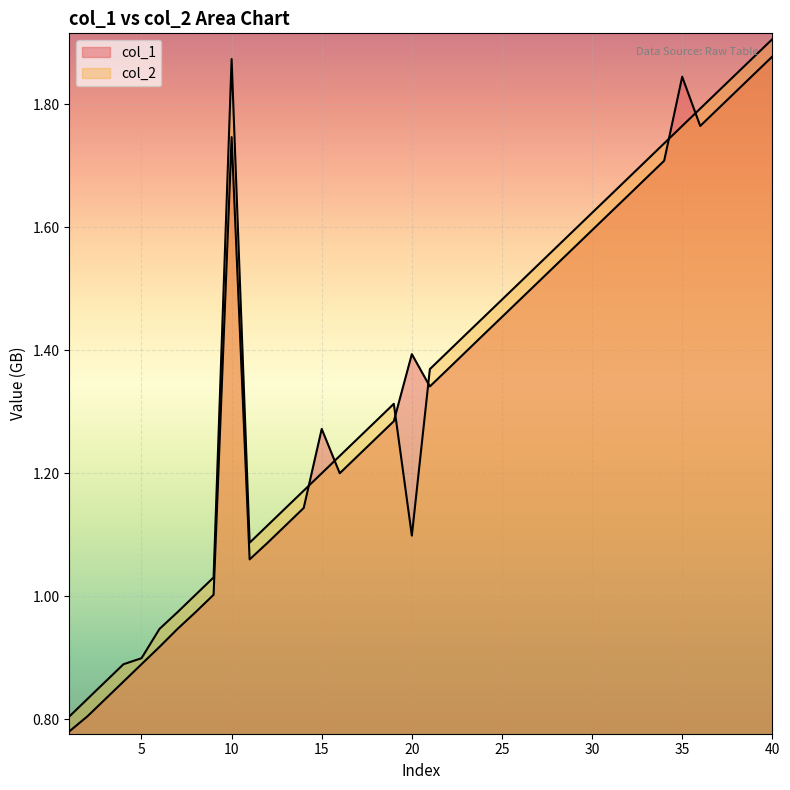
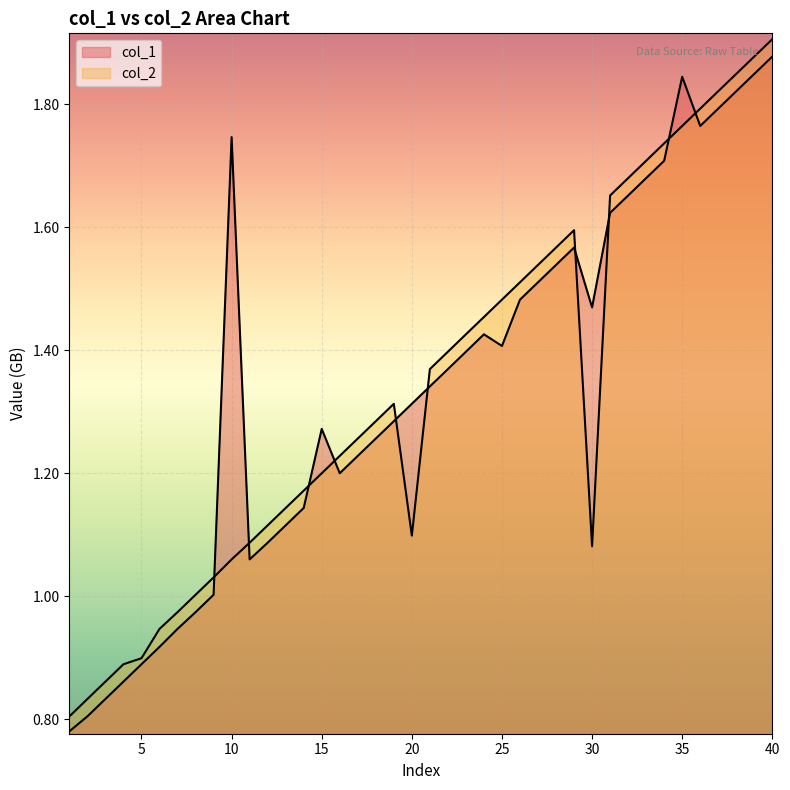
  {
    "col_1": {
      "5": 0.89,
      "10": 1.75,
      "15": 1.27,
-     "20": 1.39,
-     "25": 1.45,
-     "30": 1.60,
+     "20": 1.31,
+     "25": 1.41,
+     "30": 1.47,
      "35": 1.84,
      "40": 1.88
    },
    "col_2": {
      "5": 0.90,
-     "10": 1.87,
+     "10": 1.06,
      "15": 1.20,
      "20": 1.10,
      "25": 1.48,
-     "30": 1.62,
+     "30": 1.08,
      "35": 1.76,
      "40": 1.91
    }
  }
